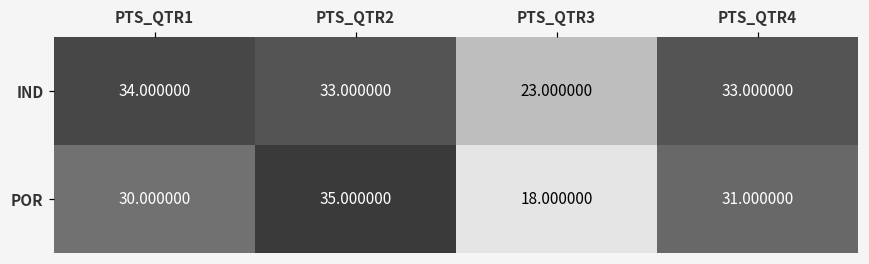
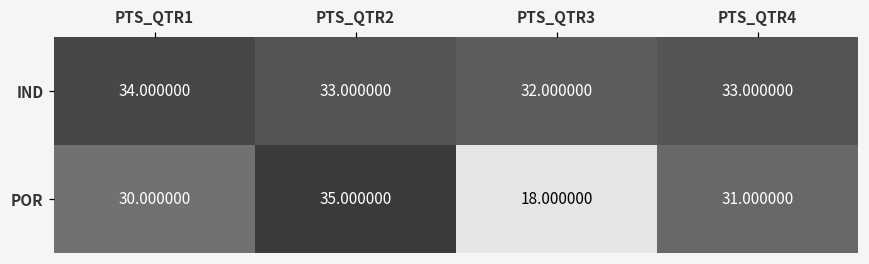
  {
    "IND": {
      "PTS_QTR1": 34.000000,
      "PTS_QTR2": 33.000000,
-     "PTS_QTR3": 23.000000,
+     "PTS_QTR3": 32.000000,
      "PTS_QTR4": 33.000000
    },
    "POR": {
      "PTS_QTR1": 30.000000,
      "PTS_QTR2": 35.000000,
      "PTS_QTR3": 18.000000,
      "PTS_QTR4": 31.000000
    }
  }
